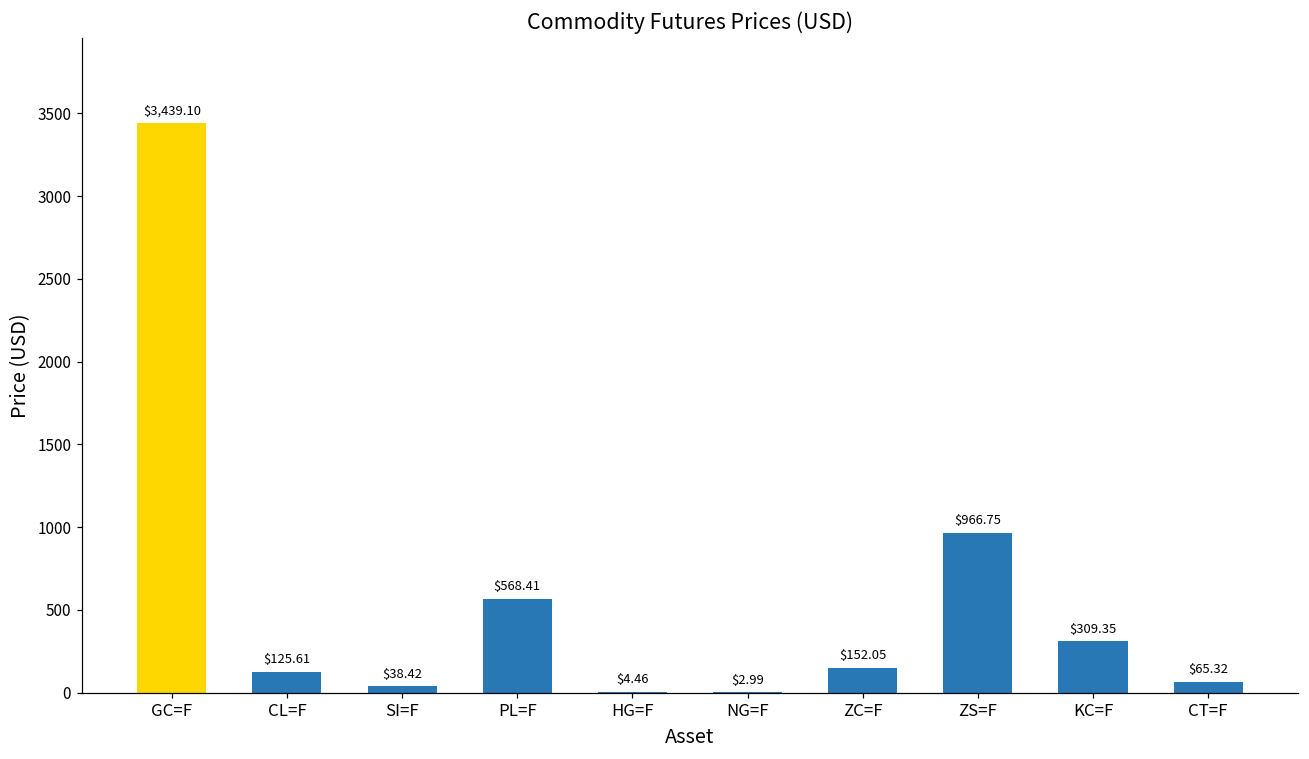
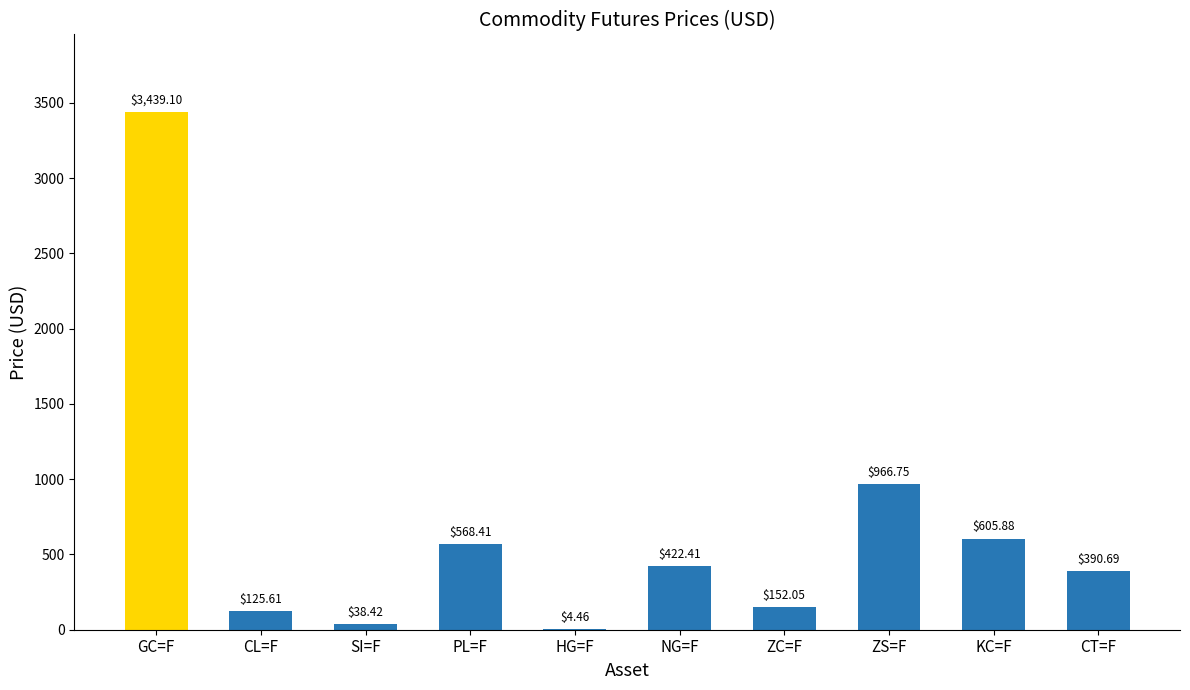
  {
    "GC=F": "$3,439.10",
    "CL=F": "$125.61",
    "SI=F": "$38.42",
    "PL=F": "$568.41",
    "HG=F": "$4.46",
-   "NG=F": "$2.99",
+   "NG=F": "$422.41",
    "ZC=F": "$152.05",
    "ZS=F": "$966.75",
-   "KC=F": "$309.35",
-   "CT=F": "$65.32"
+   "KC=F": "$605.88",
+   "CT=F": "$390.69"
  }
